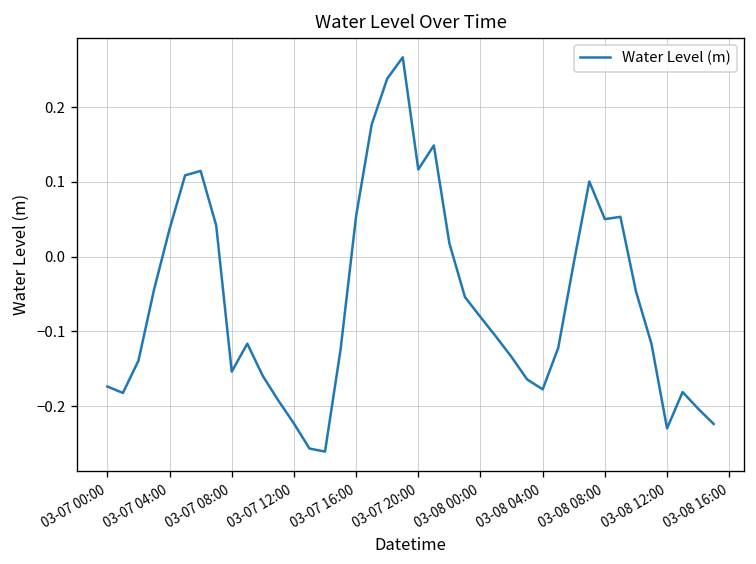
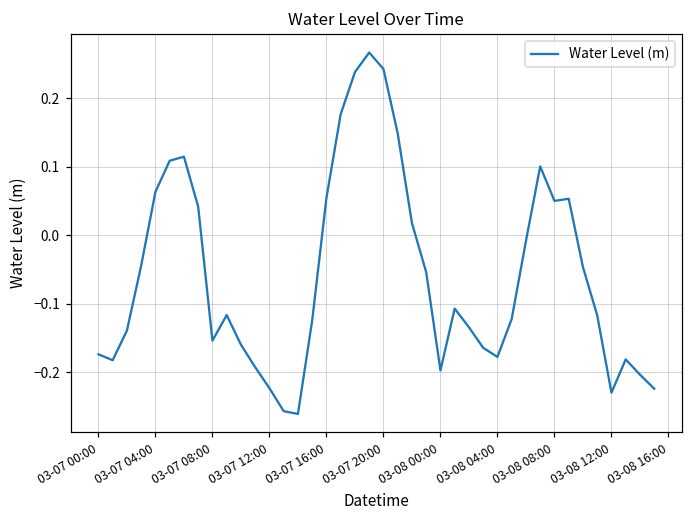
  {
    "03-07 00:00": -0.17,
-   "03-07 04:00": 0.04,
+   "03-07 04:00": 0.06,
    "03-07 08:00": -0.15,
    "03-07 12:00": -0.22,
    "03-07 16:00": 0.05,
-   "03-07 20:00": 0.12,
-   "03-08 00:00": -0.08,
+   "03-07 20:00": 0.24,
+   "03-08 00:00": -0.20,
    "03-08 04:00": -0.18,
    "03-08 08:00": 0.05,
    "03-08 12:00": -0.23
  }
